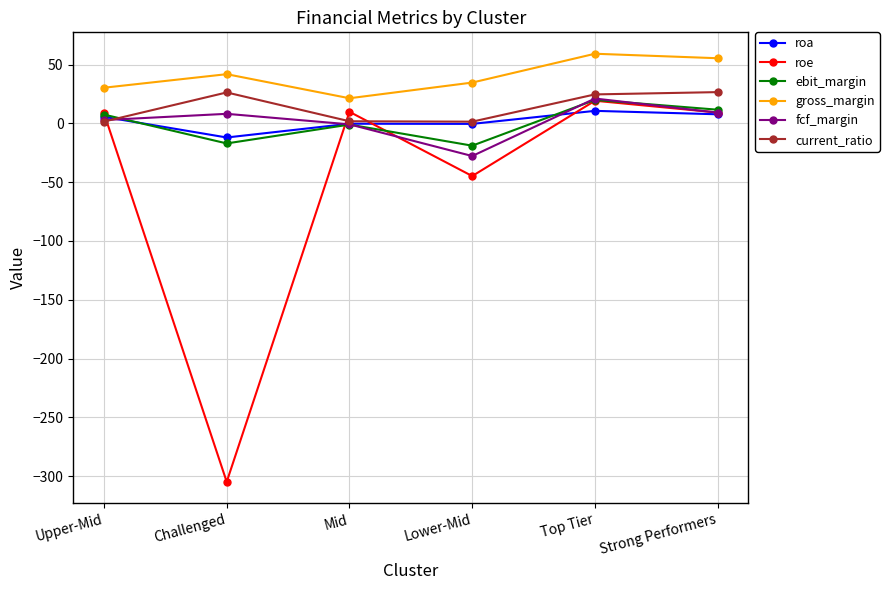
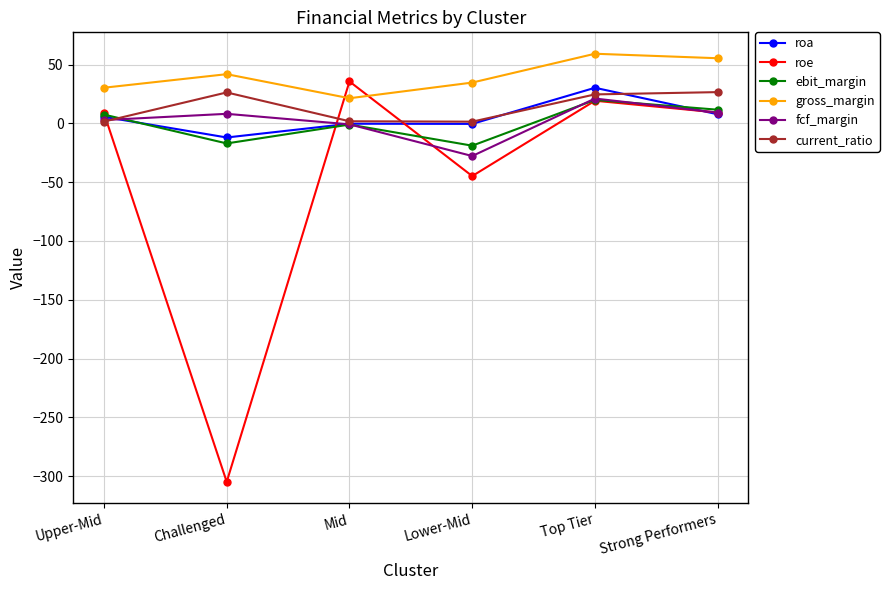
  {
    "roa": {
      "Challenged": -12,
-     "Top Tier": 11
+     "Top Tier": 30
    },
    "roe": {
      "Challenged": -305,
-     "Mid": 10,
+     "Mid": 36,
      "Lower-Mid": -45
    },
    "ebit_margin": {
      "Challenged": -17,
      "Lower-Mid": -19,
      "Strong Performers": 12
    },
    "gross_margin": {
      "Upper-Mid": 30,
      "Challenged": 42,
      "Mid": 21,
      "Lower-Mid": 35,
      "Top Tier": 59,
      "Strong Performers": 55
    },
    "fcf_margin": {
      "Challenged": 8,
      "Lower-Mid": -28
    },
    "current_ratio": {
      "Challenged": 26,
      "Top Tier": 25,
      "Strong Performers": 27
    }
  }
